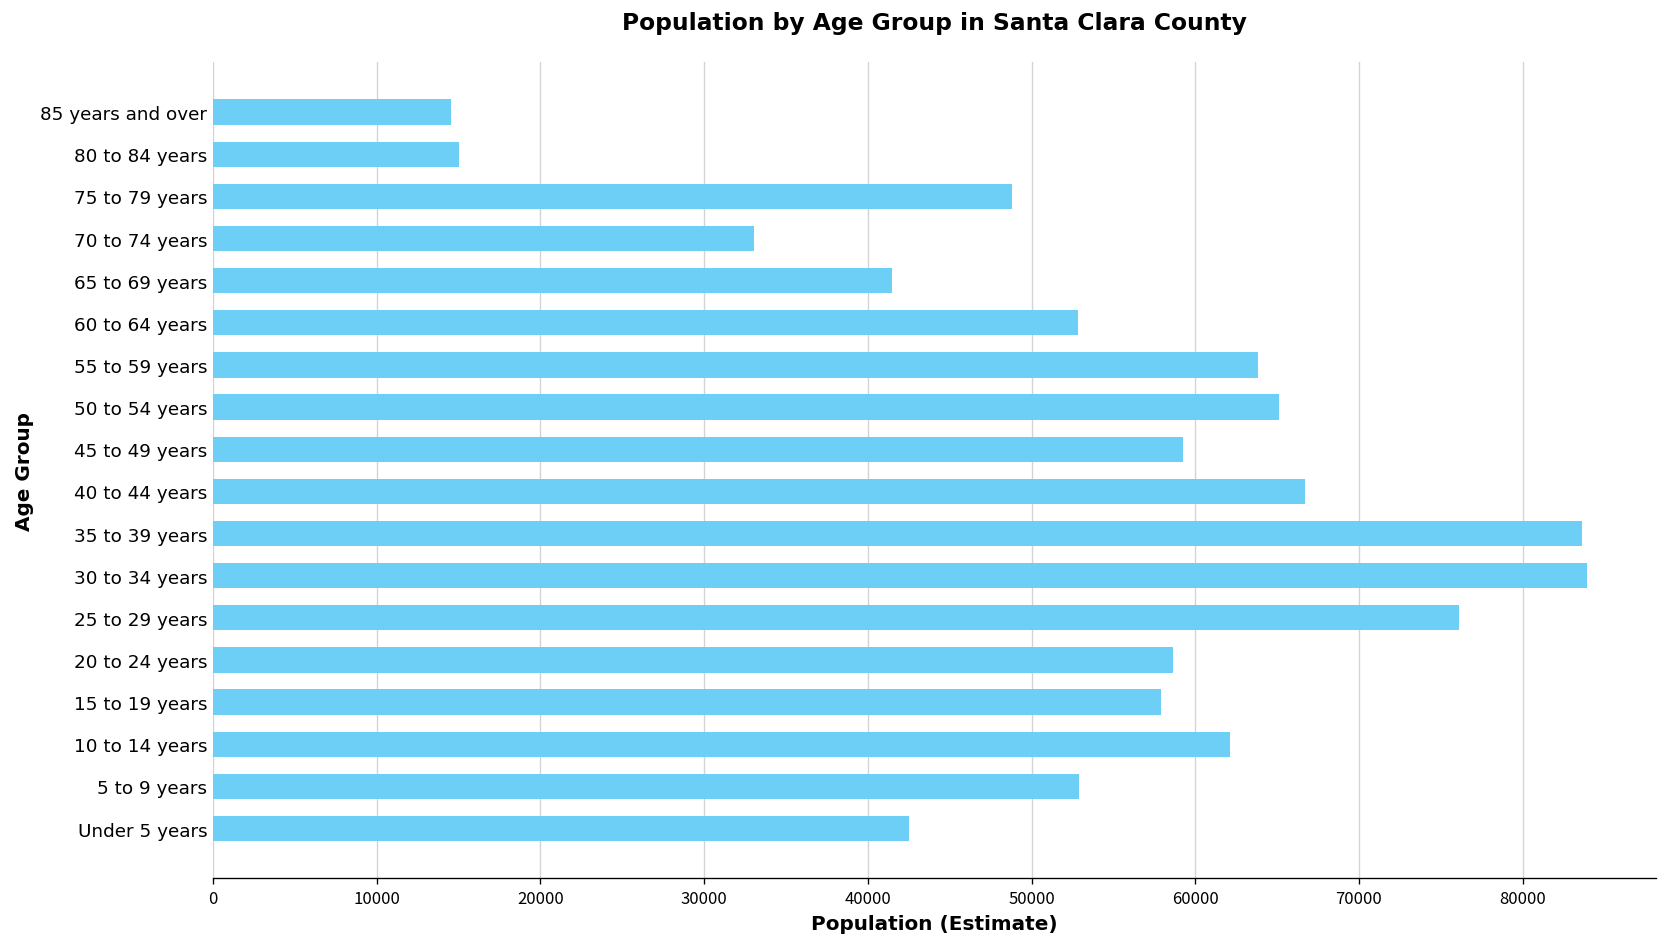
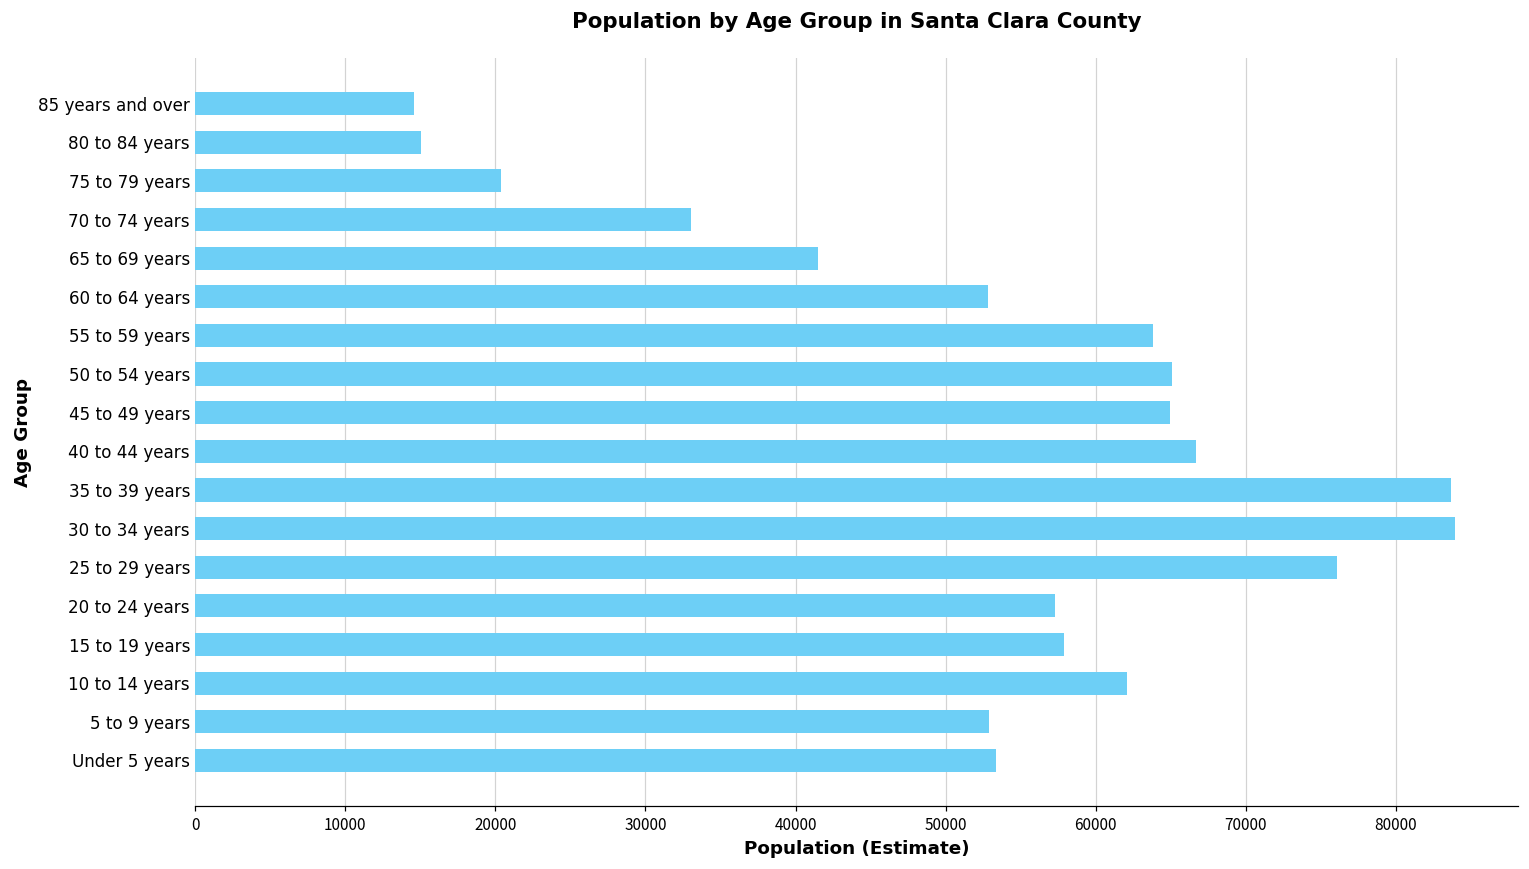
  {
    "85 years and over": 14600,
    "80 to 84 years": 15000,
-   "75 to 79 years": 48800,
+   "75 to 79 years": 20400,
    "70 to 74 years": 33000,
    "65 to 69 years": 41500,
    "60 to 64 years": 52900,
    "55 to 59 years": 63800,
    "50 to 54 years": 65100,
-   "45 to 49 years": 59200,
+   "45 to 49 years": 65000,
    "40 to 44 years": 66700,
    "35 to 39 years": 83600,
    "30 to 34 years": 83900,
    "25 to 29 years": 76100,
-   "20 to 24 years": 58700,
+   "20 to 24 years": 57300,
    "15 to 19 years": 57900,
    "10 to 14 years": 62100,
    "5 to 9 years": 52900,
-   "Under 5 years": 42500
+   "Under 5 years": 53400
  }
